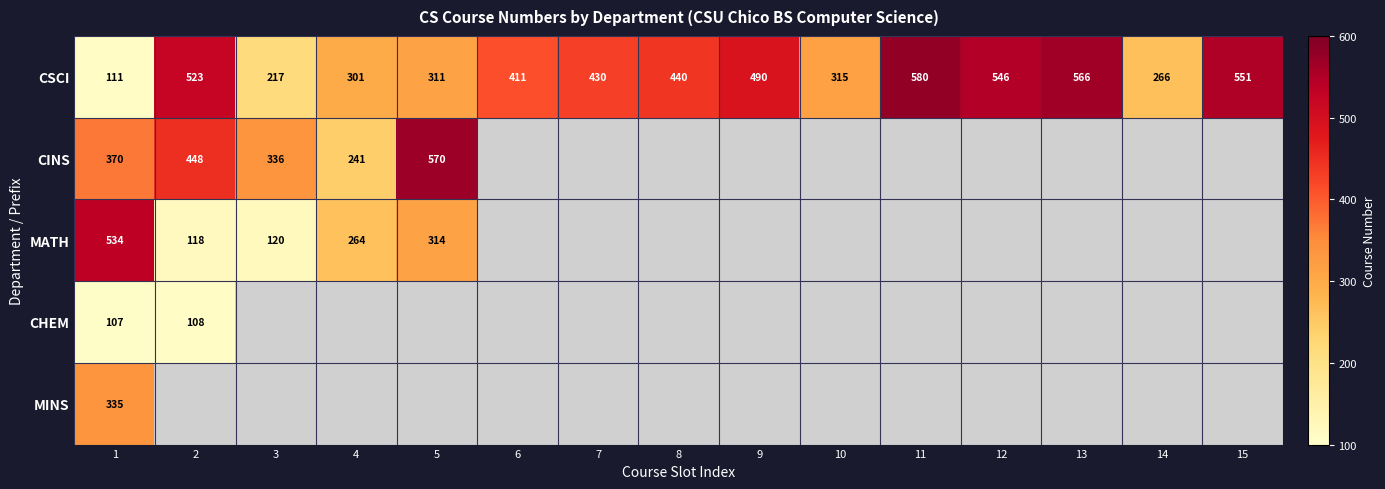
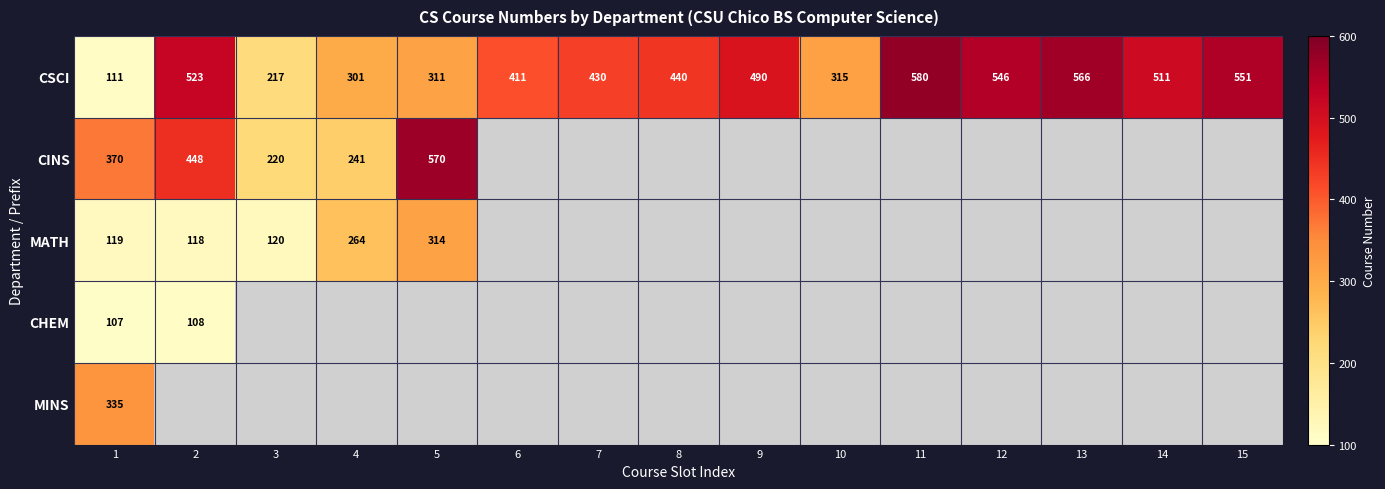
  {
    "CSCI": {
      "1": 111,
      "2": 523,
      "3": 217,
      "4": 301,
      "5": 311,
      "6": 411,
      "7": 430,
      "8": 440,
      "9": 490,
      "10": 315,
      "11": 580,
      "12": 546,
      "13": 566,
-     "14": 266,
+     "14": 511,
      "15": 551
    },
    "CINS": {
      "1": 370,
      "2": 448,
-     "3": 336,
+     "3": 220,
      "4": 241,
      "5": 570
    },
    "MATH": {
-     "1": 534,
+     "1": 119,
      "2": 118,
      "3": 120,
      "4": 264,
      "5": 314
    },
    "CHEM": {
      "1": 107,
      "2": 108
    },
    "MINS": {
      "1": 335
    }
  }
